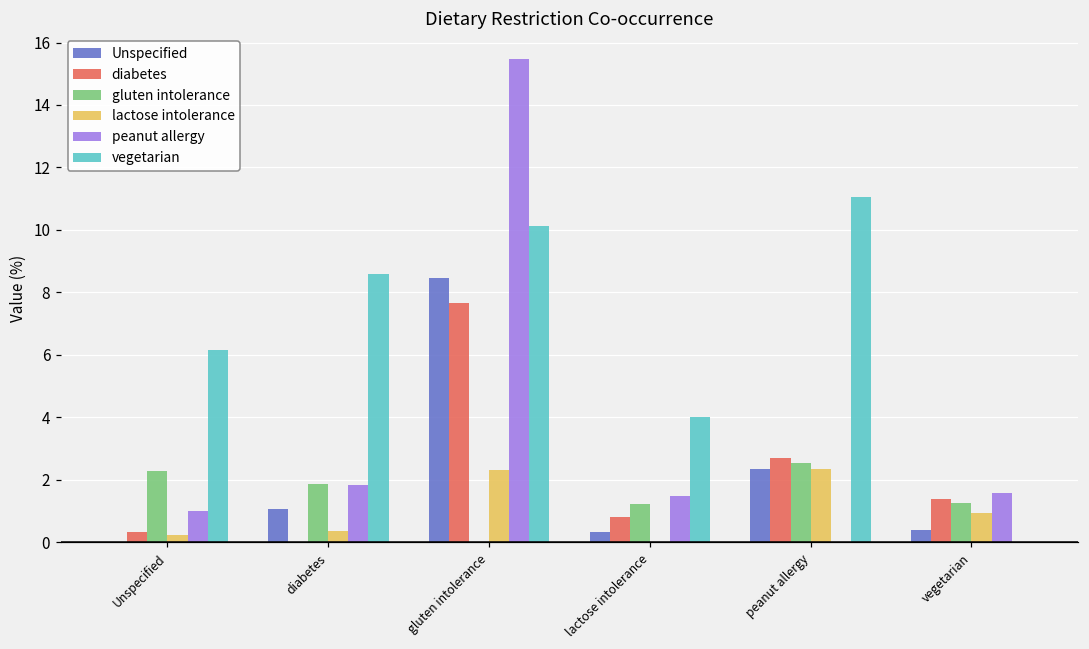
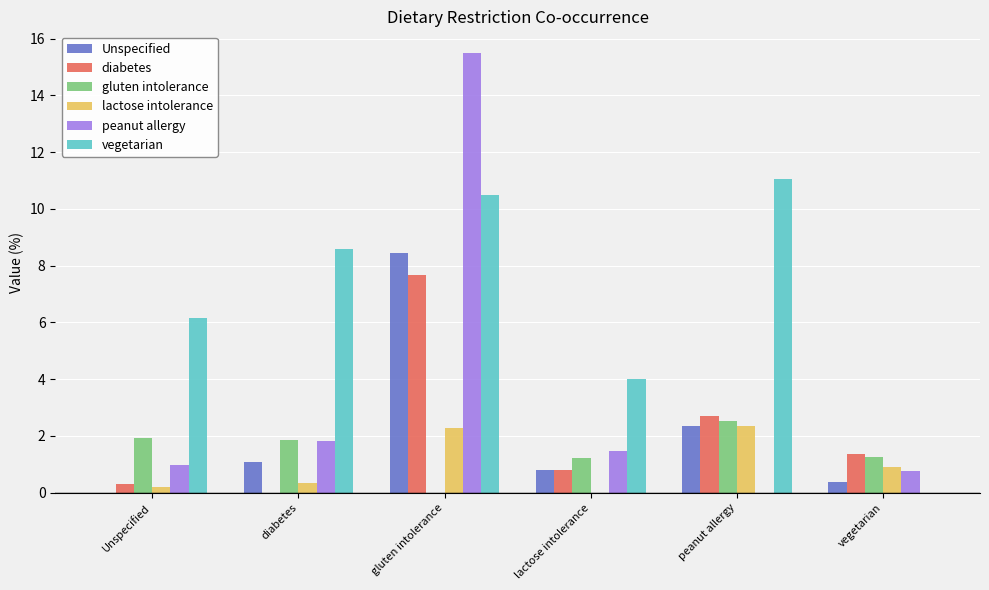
  {
    "Unspecified": {
      "Unspecified": 0.0,
      "diabetes": 1.1,
      "gluten intolerance": 8.4,
-     "lactose intolerance": 0.3,
+     "lactose intolerance": 0.8,
      "peanut allergy": 2.3,
      "vegetarian": 0.4
    },
    "diabetes": {
      "Unspecified": 0.3,
      "diabetes": 0.0,
      "gluten intolerance": 7.7,
      "lactose intolerance": 0.8,
      "peanut allergy": 2.7,
      "vegetarian": 1.4
    },
    "gluten intolerance": {
-     "Unspecified": 2.3,
+     "Unspecified": 1.9,
      "diabetes": 1.8,
      "gluten intolerance": 0.0,
      "lactose intolerance": 1.2,
      "peanut allergy": 2.5,
      "vegetarian": 1.2
    },
    "lactose intolerance": {
      "Unspecified": 0.2,
      "diabetes": 0.4,
      "gluten intolerance": 2.3,
      "lactose intolerance": 0.0,
      "peanut allergy": 2.3,
      "vegetarian": 0.9
    },
    "peanut allergy": {
      "Unspecified": 1.0,
      "diabetes": 1.8,
      "gluten intolerance": 15.5,
      "lactose intolerance": 1.5,
      "peanut allergy": 0.0,
-     "vegetarian": 1.6
+     "vegetarian": 0.7
    },
    "vegetarian": {
      "Unspecified": 6.1,
      "diabetes": 8.6,
-     "gluten intolerance": 10.1,
+     "gluten intolerance": 10.5,
      "lactose intolerance": 4.0,
      "peanut allergy": 11.0,
      "vegetarian": 0.0
    }
  }
